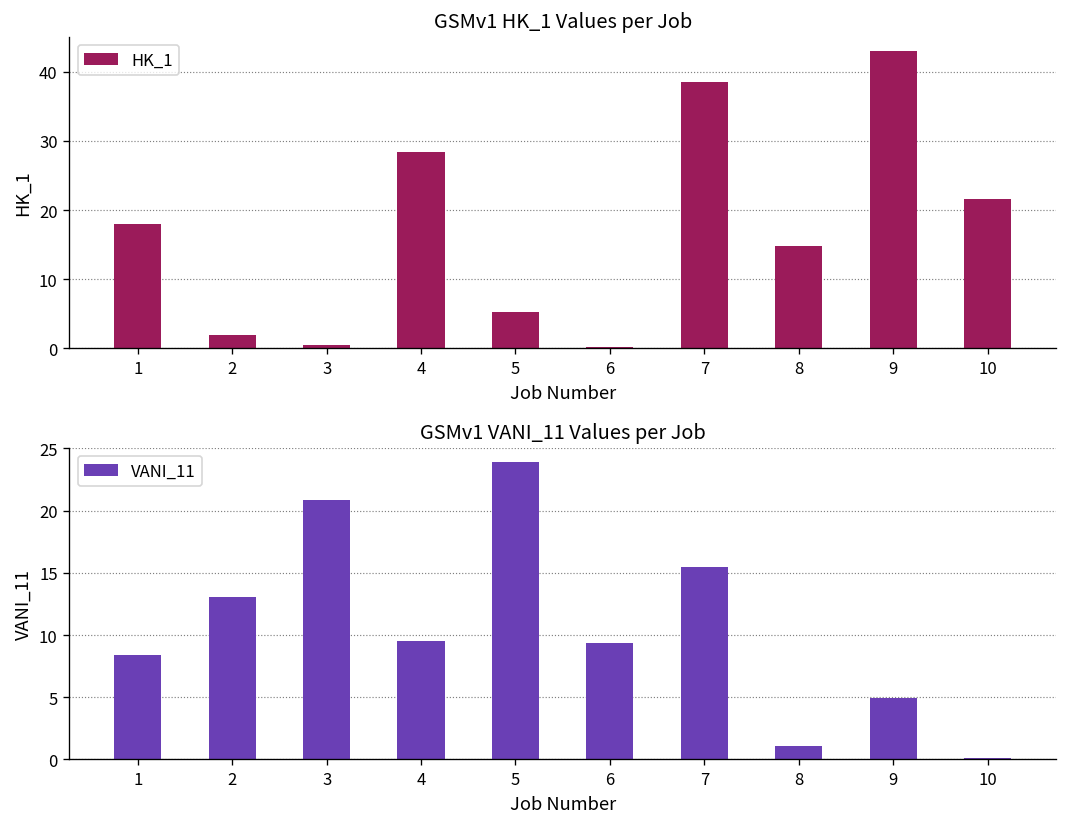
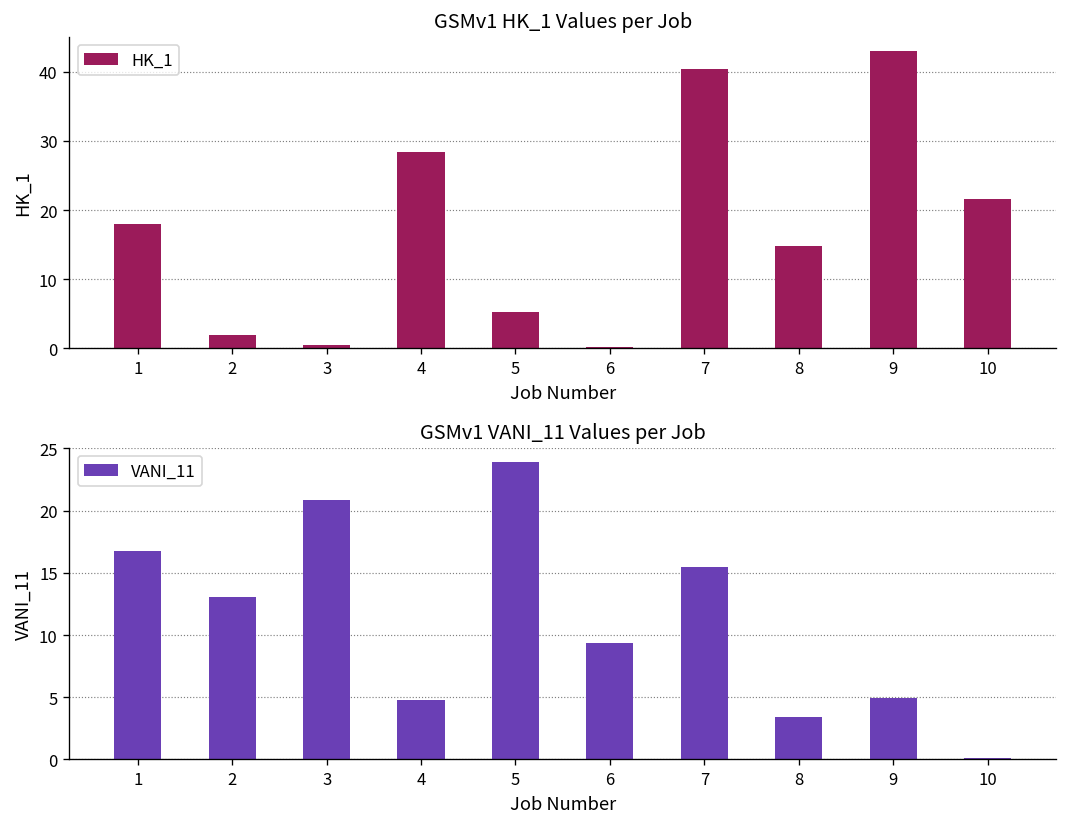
  {
    "GSMv1 HK_1 Values per Job": {
      "1": 18,
      "2": 2,
      "3": 1,
      "4": 28,
      "5": 5,
-     "7": 39,
+     "7": 40,
      "8": 15,
      "9": 43,
      "10": 22
    },
    "GSMv1 VANI_11 Values per Job": {
-     "1": 8.4,
+     "1": 16.8,
      "2": 13.1,
      "3": 20.8,
-     "4": 9.6,
+     "4": 4.8,
      "5": 23.9,
      "6": 9.4,
      "7": 15.5,
-     "8": 1.0,
+     "8": 3.4,
      "9": 4.9
    }
  }
